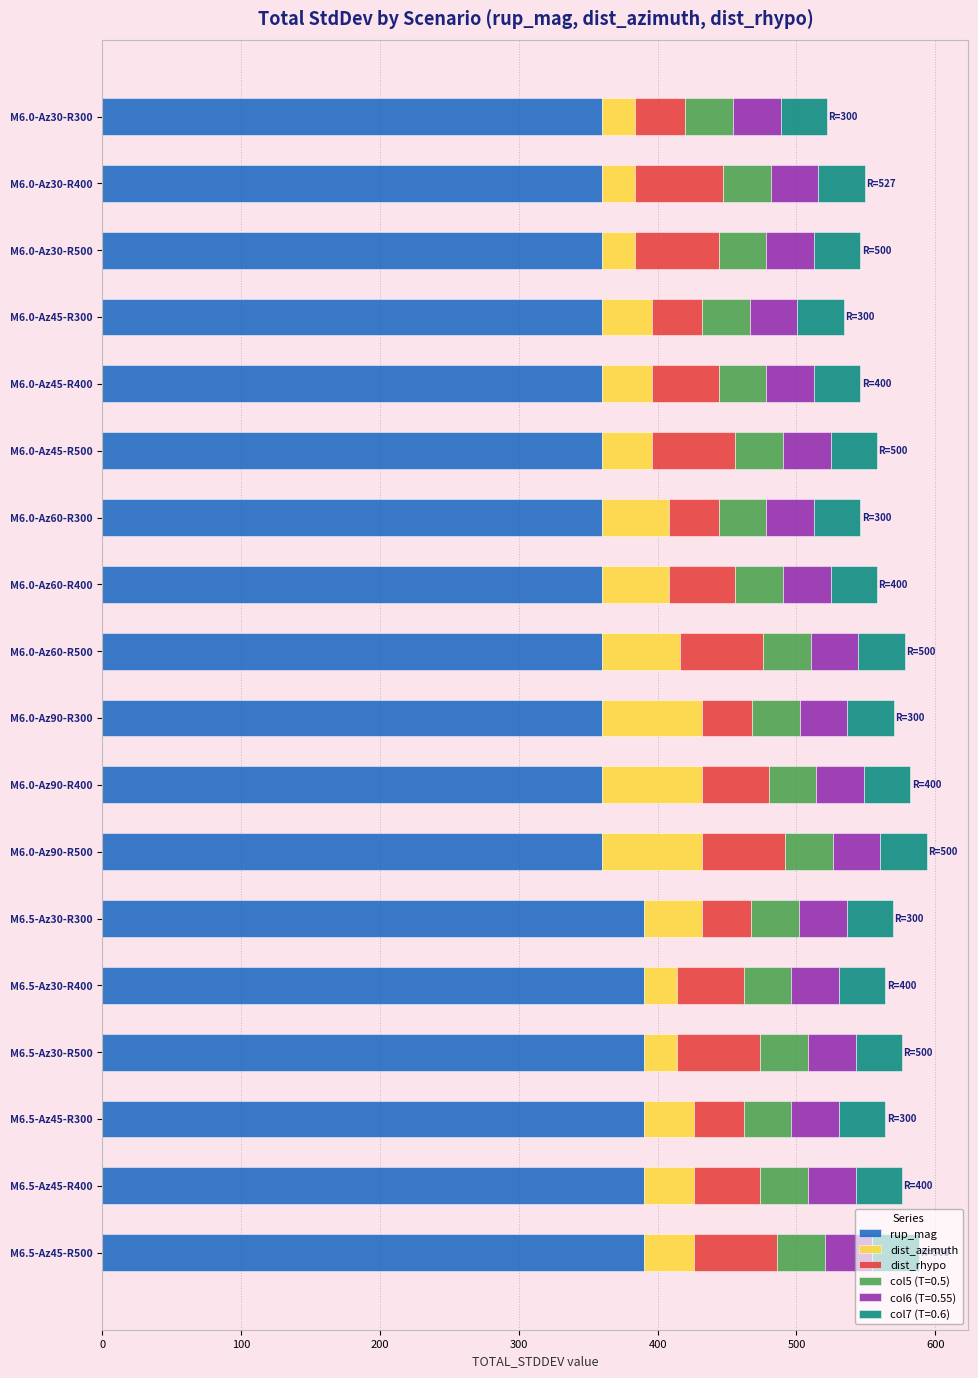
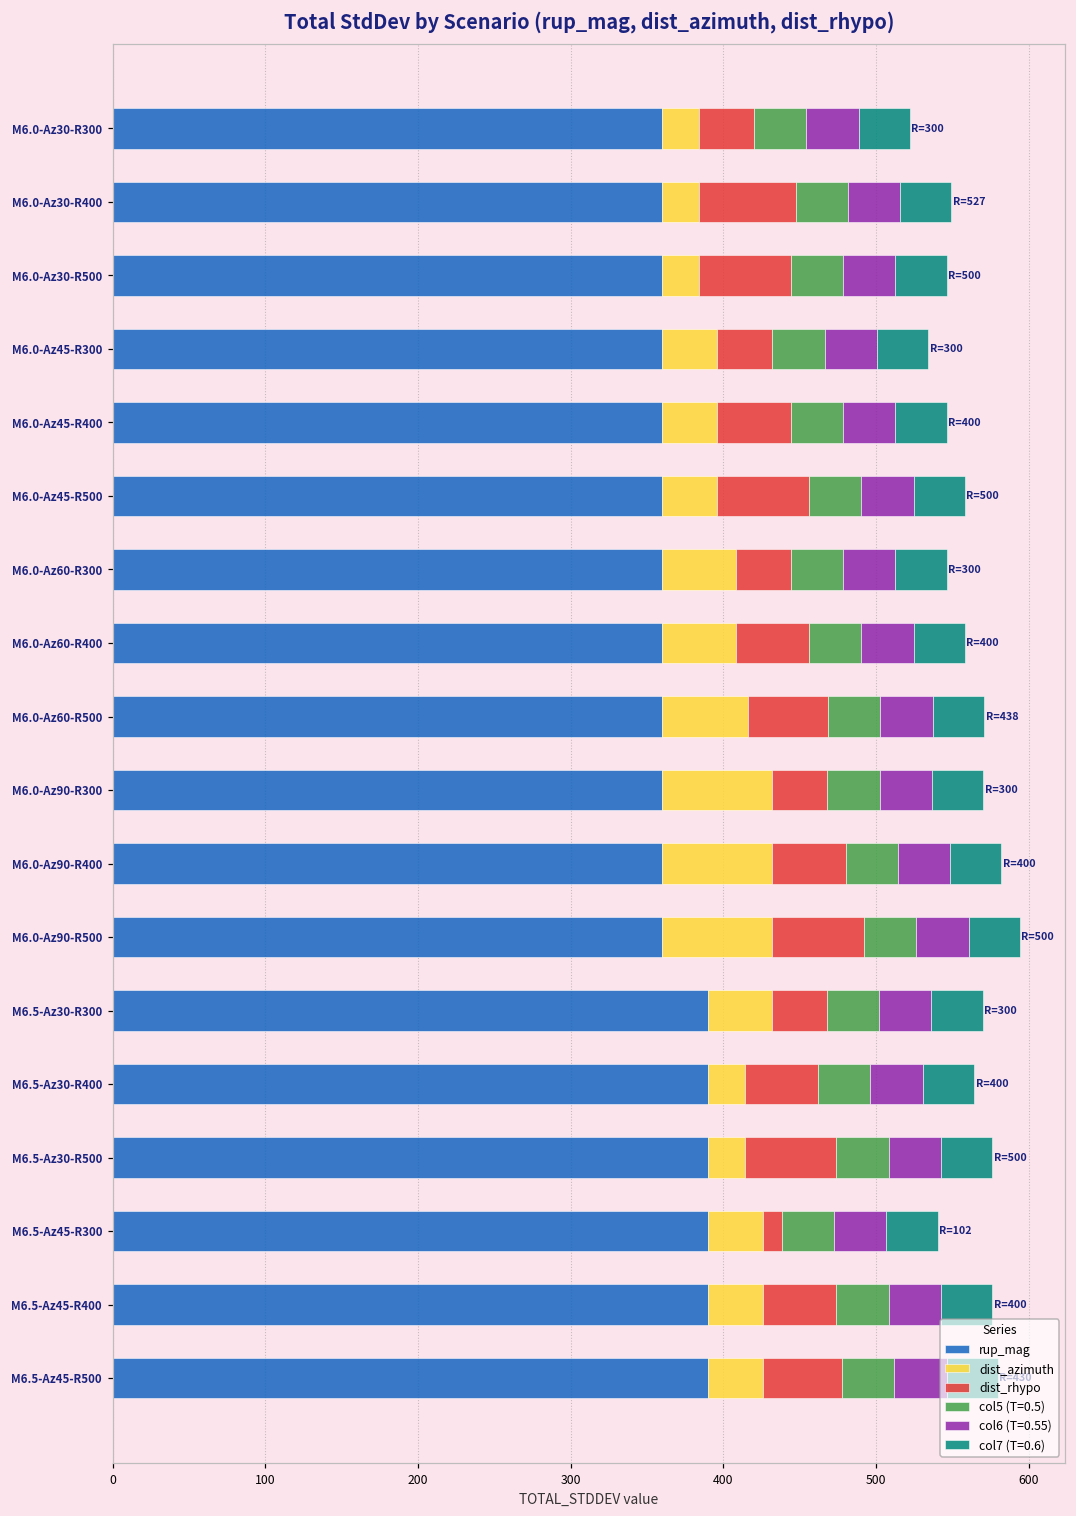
  {
    "rup_mag": {
      "M6.0-Az30-R300": 360,
      "M6.0-Az30-R400": 360,
      "M6.0-Az30-R500": 360,
      "M6.0-Az45-R300": 360,
      "M6.0-Az45-R400": 360,
      "M6.0-Az45-R500": 360,
      "M6.0-Az60-R300": 360,
      "M6.0-Az60-R400": 360,
      "M6.0-Az60-R500": 360,
      "M6.0-Az90-R300": 360,
      "M6.0-Az90-R400": 360,
      "M6.0-Az90-R500": 360,
      "M6.5-Az30-R300": 390,
      "M6.5-Az30-R400": 390,
      "M6.5-Az30-R500": 390,
      "M6.5-Az45-R300": 390,
      "M6.5-Az45-R400": 390,
      "M6.5-Az45-R500": 390
    },
    "dist_azimuth": {
      "M6.0-Az30-R300": 24,
      "M6.0-Az30-R400": 24,
      "M6.0-Az30-R500": 24,
      "M6.0-Az45-R300": 36,
      "M6.0-Az45-R400": 36,
      "M6.0-Az45-R500": 36,
      "M6.0-Az60-R300": 48,
      "M6.0-Az60-R400": 48,
      "M6.0-Az60-R500": 56,
      "M6.0-Az90-R300": 72,
      "M6.0-Az90-R400": 72,
      "M6.0-Az90-R500": 72,
      "M6.5-Az30-R300": 42,
      "M6.5-Az30-R400": 24,
      "M6.5-Az30-R500": 24,
      "M6.5-Az45-R300": 36,
      "M6.5-Az45-R400": 36,
      "M6.5-Az45-R500": 36
    },
    "dist_rhypo": {
-     "M6.0-Az60-R500": 500,
-     "M6.5-Az45-R300": 300,
-     "M6.5-Az45-R500": 60
+     "M6.0-Az60-R500": 438,
+     "M6.5-Az45-R300": 102,
+     "M6.5-Az45-R500": 52
    },
    "col5 (T=0.5)": {
      "M6.0-Az30-R300": 34,
      "M6.0-Az30-R400": 34,
      "M6.0-Az30-R500": 34,
      "M6.0-Az45-R300": 34,
      "M6.0-Az45-R400": 34,
      "M6.0-Az45-R500": 34,
      "M6.0-Az60-R300": 34,
      "M6.0-Az60-R400": 34,
      "M6.0-Az60-R500": 34,
      "M6.0-Az90-R300": 34,
      "M6.0-Az90-R400": 34,
      "M6.0-Az90-R500": 34,
      "M6.5-Az30-R300": 34,
      "M6.5-Az30-R400": 34,
      "M6.5-Az30-R500": 34,
      "M6.5-Az45-R300": 34,
      "M6.5-Az45-R400": 34,
      "M6.5-Az45-R500": 34
    },
    "col6 (T=0.55)": {
      "M6.0-Az30-R300": 34,
      "M6.0-Az30-R400": 34,
      "M6.0-Az30-R500": 34,
      "M6.0-Az45-R300": 34,
      "M6.0-Az45-R400": 34,
      "M6.0-Az45-R500": 34,
      "M6.0-Az60-R300": 34,
      "M6.0-Az60-R400": 34,
      "M6.0-Az60-R500": 34,
      "M6.0-Az90-R300": 34,
      "M6.0-Az90-R400": 34,
      "M6.0-Az90-R500": 34,
      "M6.5-Az30-R300": 34,
      "M6.5-Az30-R400": 34,
      "M6.5-Az30-R500": 34,
      "M6.5-Az45-R300": 34,
      "M6.5-Az45-R400": 34
    }
  }
